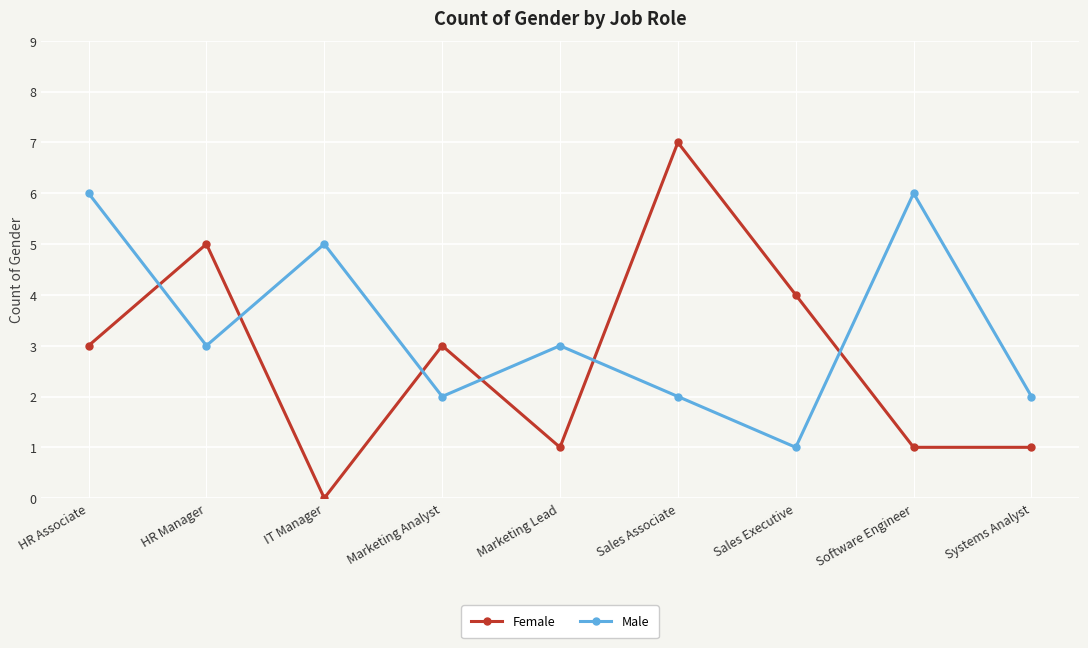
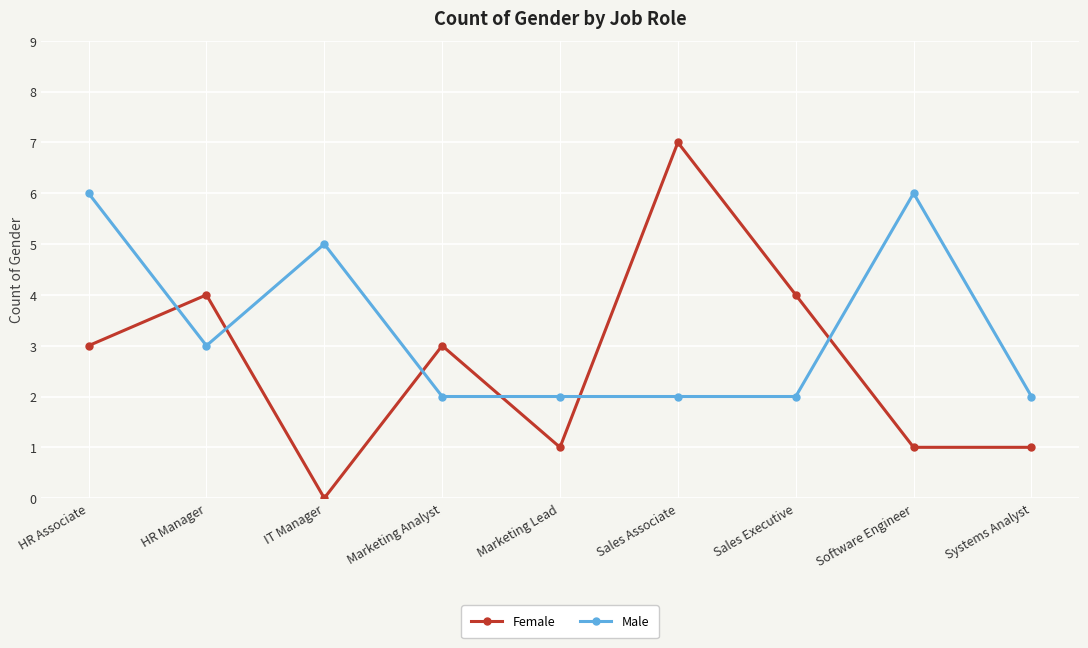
  {
    "Female": {
      "HR Associate": 3,
-     "HR Manager": 5,
+     "HR Manager": 4,
      "IT Manager": 0,
      "Marketing Analyst": 3,
      "Marketing Lead": 1,
      "Sales Associate": 7,
      "Sales Executive": 4,
      "Software Engineer": 1,
      "Systems Analyst": 1
    },
    "Male": {
      "HR Associate": 6,
      "HR Manager": 3,
      "IT Manager": 5,
      "Marketing Analyst": 2,
-     "Marketing Lead": 3,
+     "Marketing Lead": 2,
      "Sales Associate": 2,
-     "Sales Executive": 1,
+     "Sales Executive": 2,
      "Software Engineer": 6,
      "Systems Analyst": 2
    }
  }
